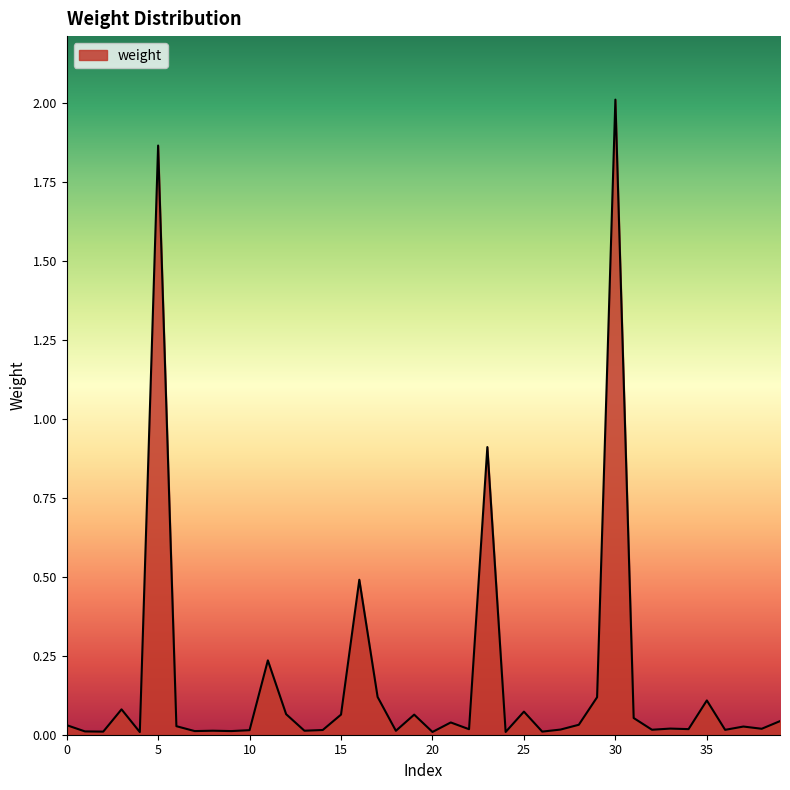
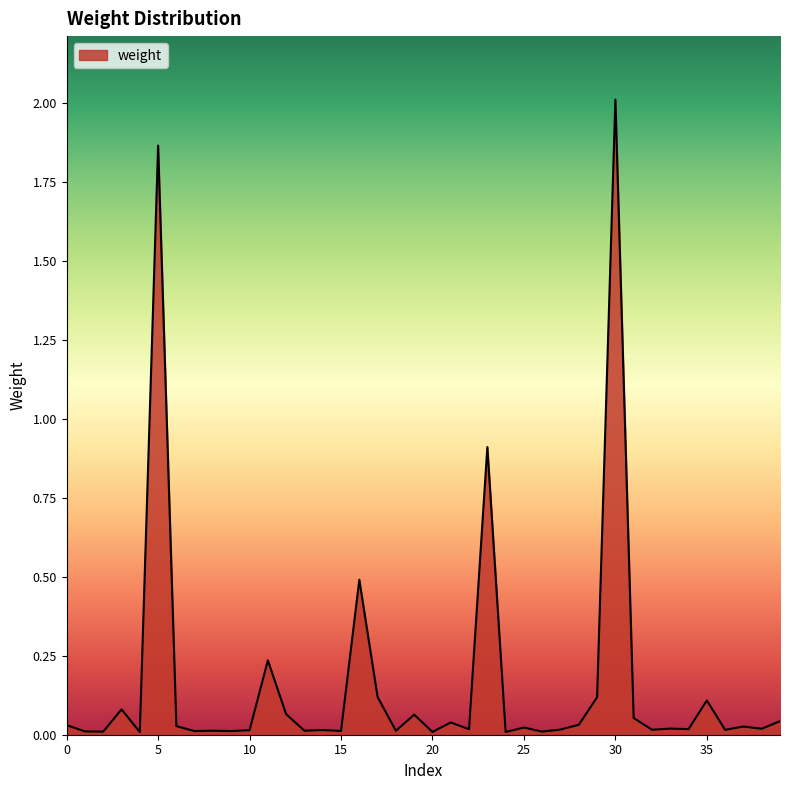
  {
    "0": 0.03,
    "5": 1.87,
    "10": 0.01,
-   "15": 0.06,
+   "15": 0.01,
    "20": 0.01,
-   "25": 0.07,
+   "25": 0.02,
    "30": 2.01,
    "35": 0.11
  }
